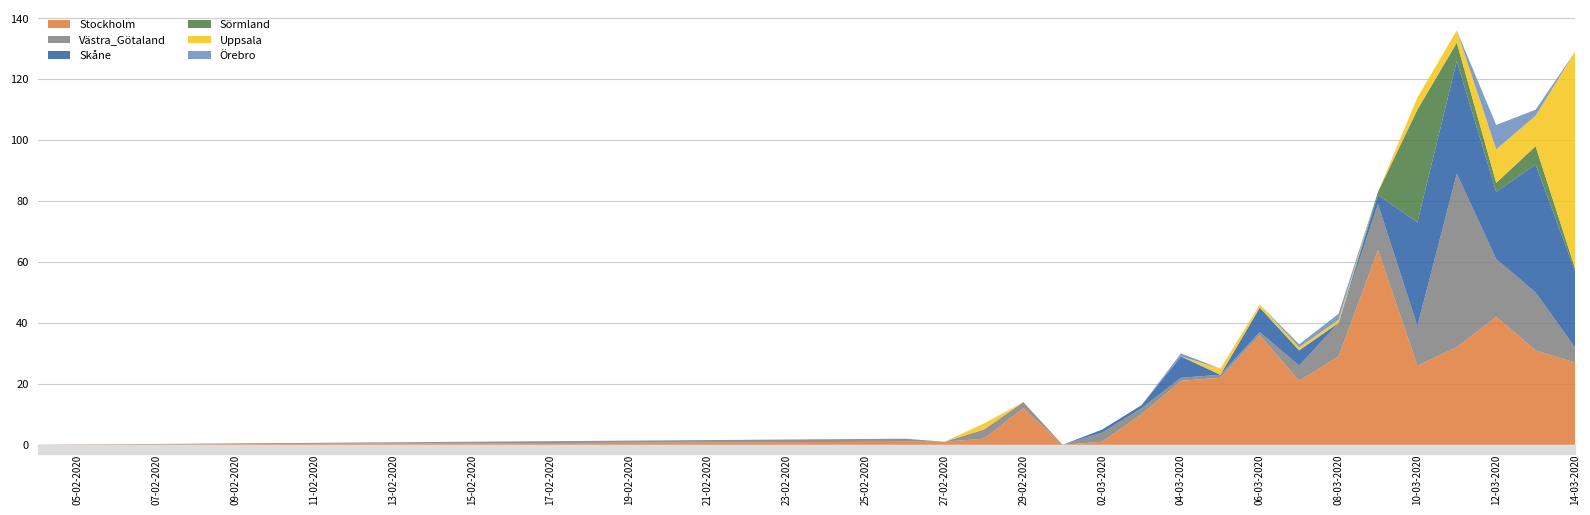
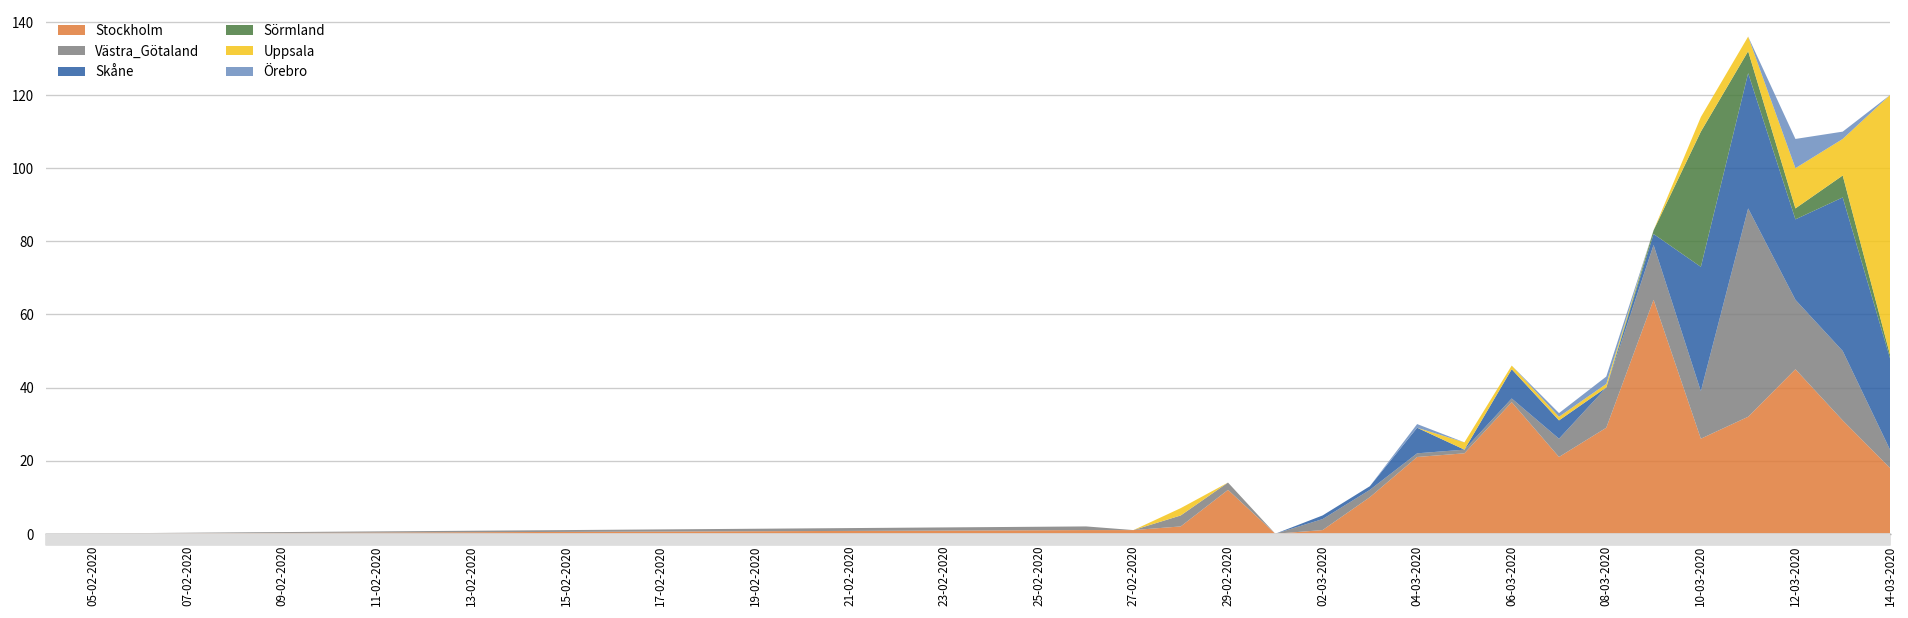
  {
    "Stockholm": {
      "29-02-2020": 12,
      "02-03-2020": 1,
      "04-03-2020": 21,
      "06-03-2020": 36,
      "08-03-2020": 29,
      "10-03-2020": 26,
-     "12-03-2020": 42,
-     "14-03-2020": 27
+     "12-03-2020": 45,
+     "14-03-2020": 18
    },
    "Västra_Götaland": {
      "02-03-2020": 3,
      "04-03-2020": 1,
      "06-03-2020": 1,
      "10-03-2020": 13,
      "12-03-2020": 19,
      "14-03-2020": 5
    },
    "Skåne": {
      "10-03-2020": 34,
      "12-03-2020": 22,
      "14-03-2020": 25
    },
    "Sörmland": {
      "10-03-2020": 37,
      "12-03-2020": 3,
      "14-03-2020": 1
    },
    "Uppsala": {
      "08-03-2020": 1,
      "12-03-2020": 11
    },
    "Örebro": {
      "04-03-2020": 1,
      "08-03-2020": 2,
      "12-03-2020": 8
    }
  }
